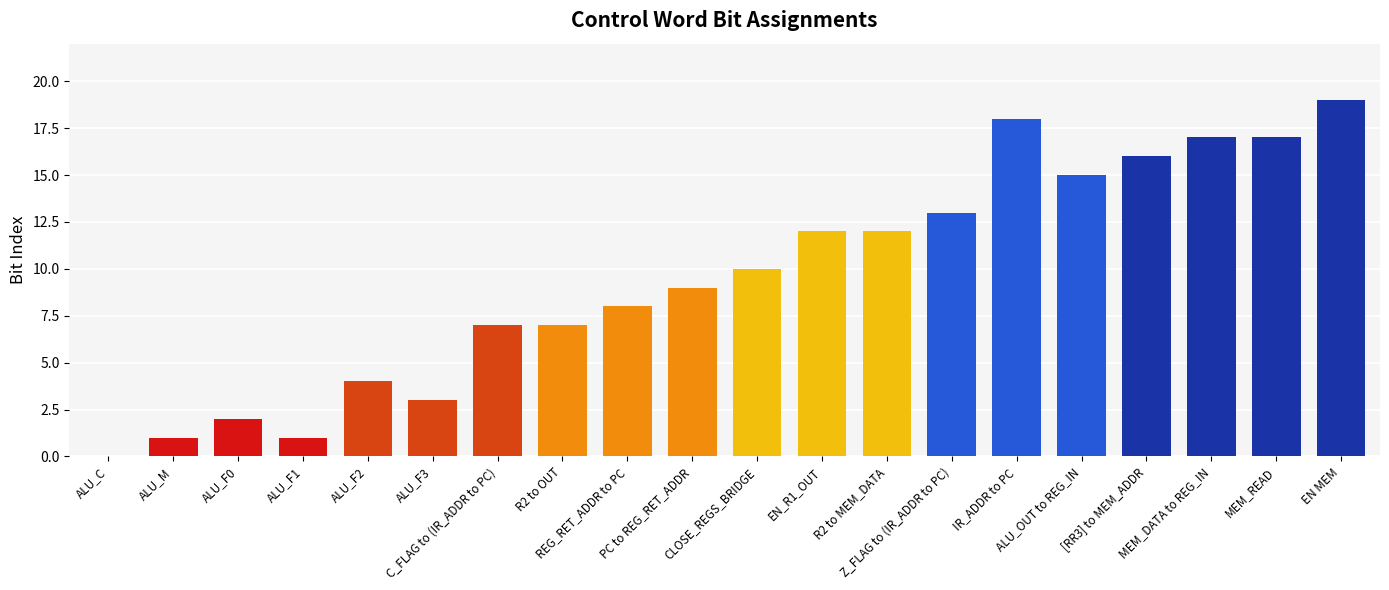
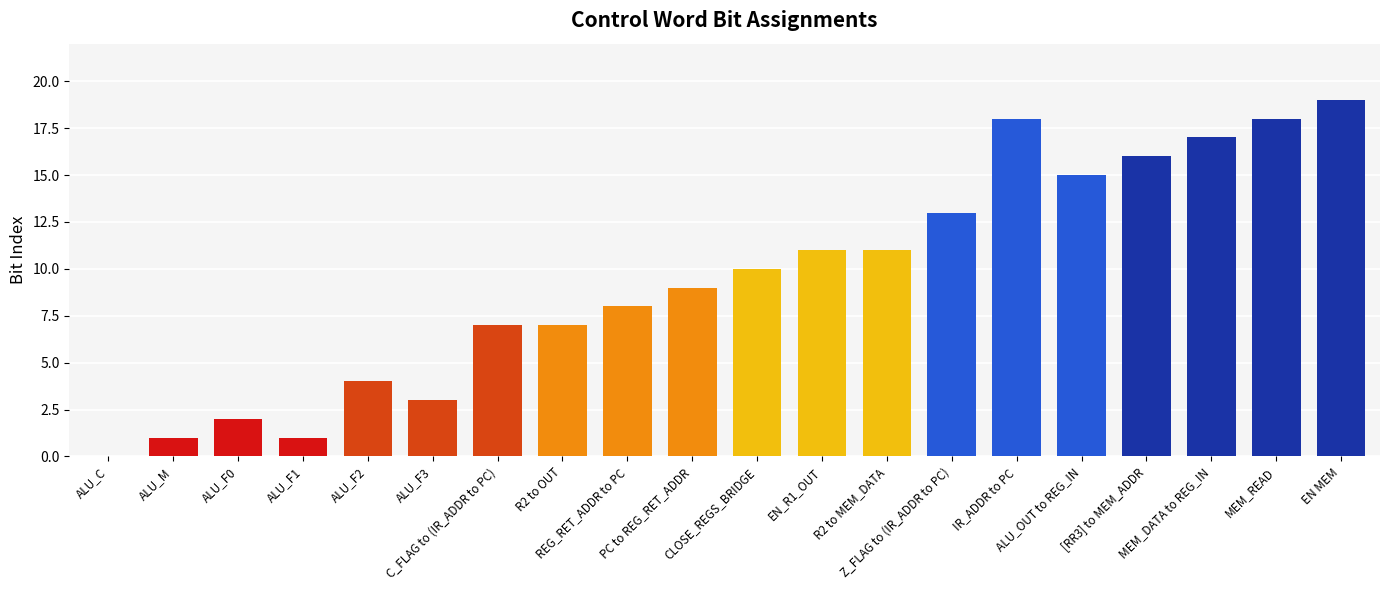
  {
    "ALU_C": 0,
    "ALU_M": 1,
    "ALU_F0": 2,
    "ALU_F1": 1,
    "ALU_F2": 4,
    "ALU_F3": 3,
    "C_FLAG to (IR_ADDR to PC)": 7,
    "R2 to OUT": 7,
    "REG_RET_ADDR to PC": 8,
    "PC to REG_RET_ADDR": 9,
    "CLOSE_REGS_BRIDGE": 10,
-   "EN_R1_OUT": 12,
-   "R2 to MEM_DATA": 12,
+   "EN_R1_OUT": 11,
+   "R2 to MEM_DATA": 11,
    "Z_FLAG to (IR_ADDR to PC)": 13,
    "IR_ADDR to PC": 18,
    "ALU_OUT to REG_IN": 15,
    "[RR3] to MEM_ADDR": 16,
    "MEM_DATA to REG_IN": 17,
-   "MEM_READ": 17,
+   "MEM_READ": 18,
    "EN MEM": 19
  }
